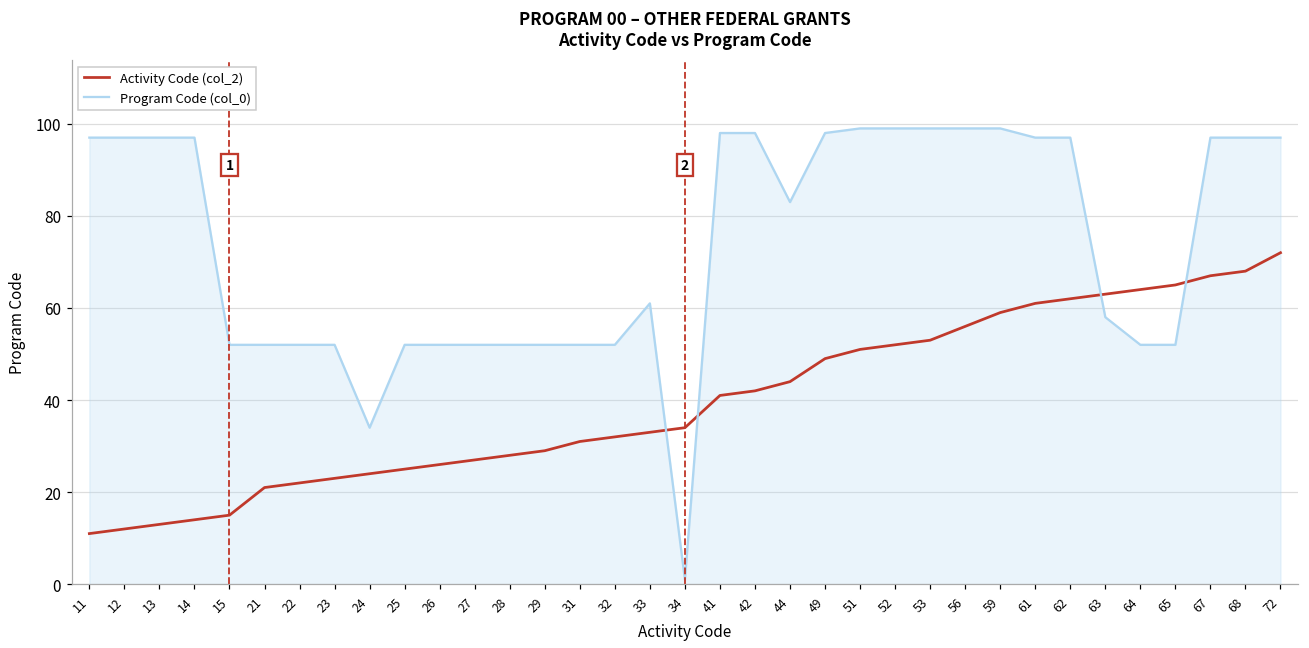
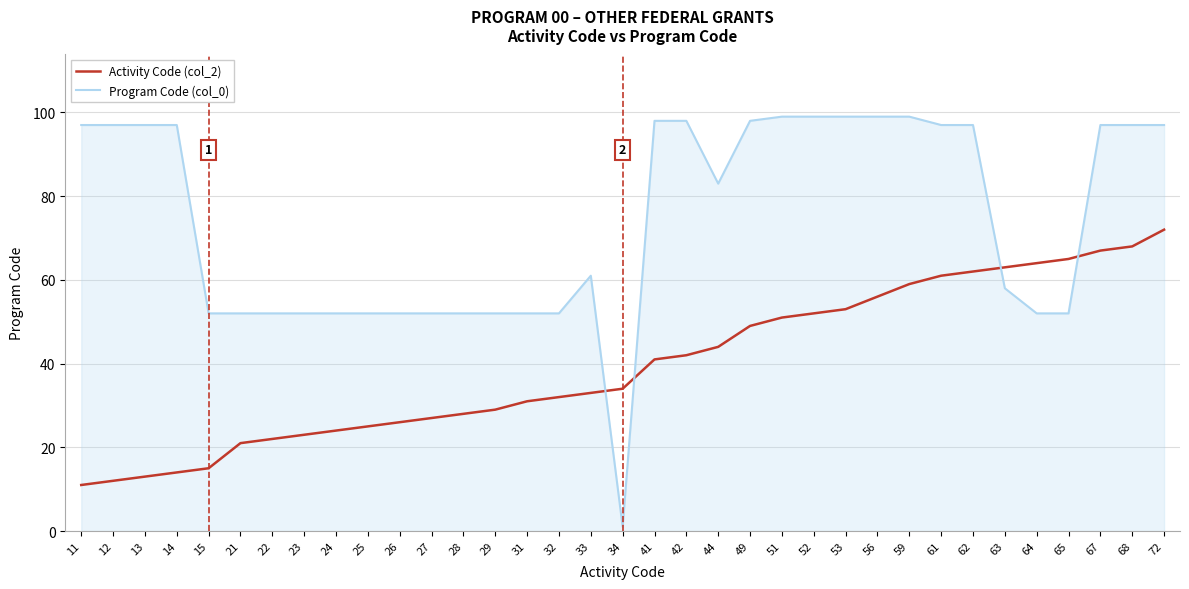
  {
    "Activity Code (col_2)": {
      "11": 11,
      "12": 12,
      "13": 13,
      "14": 14,
      "15": 15,
      "21": 21,
      "22": 22,
      "23": 23,
      "24": 24,
      "25": 25,
      "26": 26,
      "27": 27,
      "28": 28,
      "29": 29,
      "31": 31,
      "32": 32,
      "33": 33,
      "34": 34,
      "41": 41,
      "42": 42,
      "44": 44,
      "49": 49,
      "51": 51,
      "52": 52,
      "53": 53,
      "56": 56,
      "59": 59,
      "61": 61,
      "62": 62,
      "63": 63,
      "64": 64,
      "65": 65,
      "67": 67,
      "68": 68,
      "72": 72
    },
    "Program Code (col_0)": {
      "11": 97,
      "12": 97,
      "13": 97,
      "14": 97,
      "15": 52,
      "21": 52,
      "22": 52,
      "23": 52,
-     "24": 34,
+     "24": 52,
      "25": 52,
      "26": 52,
      "27": 52,
      "28": 52,
      "29": 52,
      "31": 52,
      "32": 52,
      "33": 61,
      "34": 1,
      "41": 98,
      "42": 98,
      "44": 83,
      "49": 98,
      "51": 99,
      "52": 99,
      "53": 99,
      "56": 99,
      "59": 99,
      "61": 97,
      "62": 97,
      "63": 58,
      "64": 52,
      "65": 52,
      "67": 97,
      "68": 97,
      "72": 97
    }
  }
